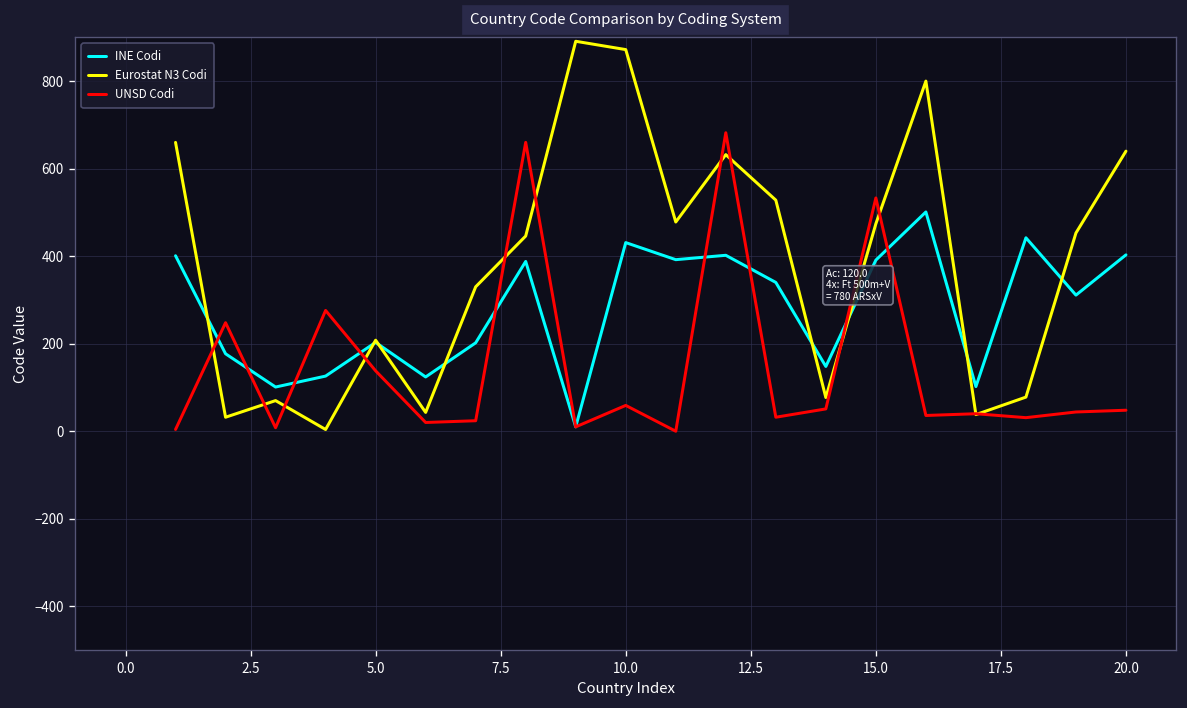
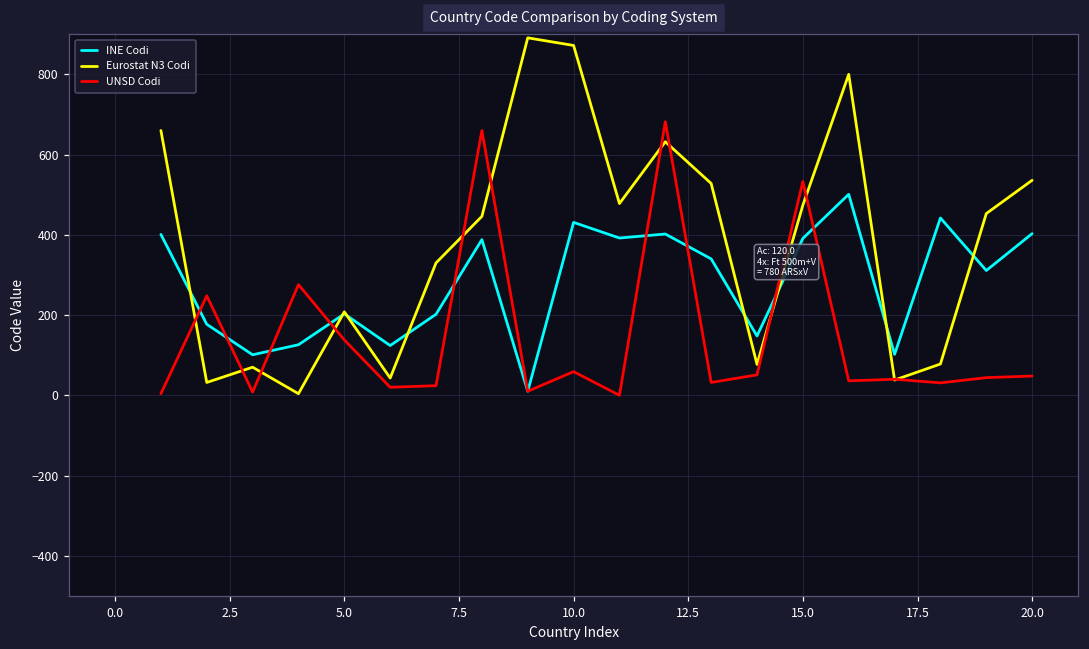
  {
    "INE Codi": {
      "10.0": 430,
      "20.0": 400
    },
    "Eurostat N3 Codi": {
      "10.0": 870,
      "15.0": 470,
-     "20.0": 640
+     "20.0": 540
    },
    "UNSD Codi": {
      "5.0": 140,
      "10.0": 60,
      "15.0": 530,
      "20.0": 50
    }
  }
